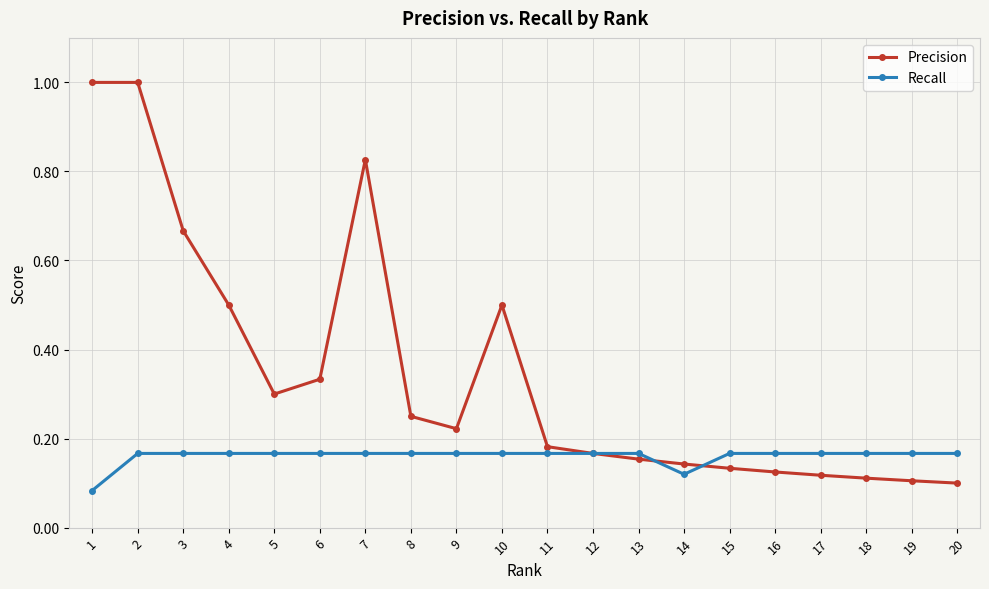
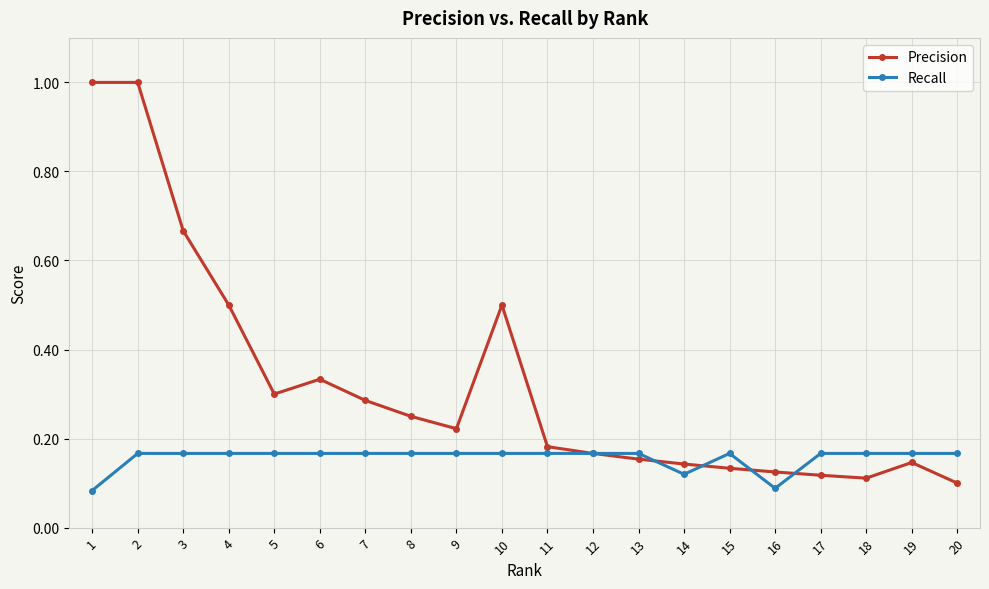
  {
    "Precision": {
      "1": 1.00,
      "2": 1.00,
      "3": 0.67,
      "4": 0.50,
      "5": 0.30,
      "6": 0.33,
-     "7": 0.83,
+     "7": 0.29,
      "8": 0.25,
      "9": 0.22,
      "10": 0.50,
      "11": 0.18,
      "13": 0.15,
      "14": 0.14,
      "15": 0.13,
      "16": 0.13,
      "17": 0.12,
      "18": 0.11,
-     "19": 0.11,
+     "19": 0.15,
      "20": 0.10
    },
    "Recall": {
      "1": 0.08,
      "2": 0.17,
      "3": 0.17,
      "4": 0.17,
      "5": 0.17,
      "6": 0.17,
      "7": 0.17,
      "8": 0.17,
      "9": 0.17,
      "10": 0.17,
      "11": 0.17,
      "13": 0.17,
      "14": 0.12,
      "15": 0.17,
-     "16": 0.17,
+     "16": 0.09,
      "17": 0.17,
      "18": 0.17,
      "19": 0.17,
      "20": 0.17
    }
  }
